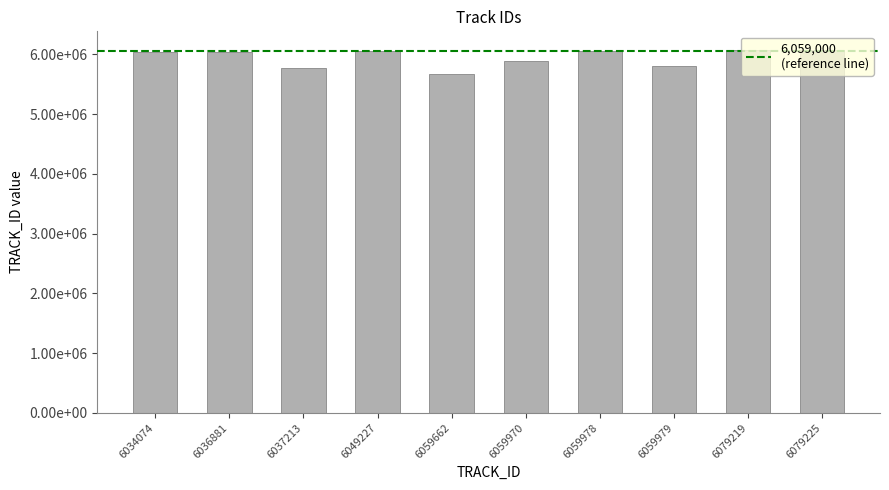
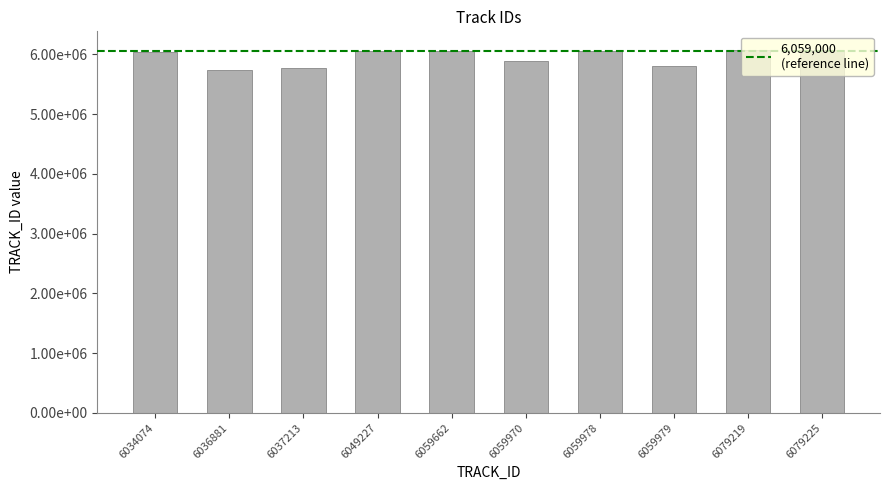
  {
    "6034074": 6000000,
-   "6036881": 6000000,
+   "6036881": 5700000,
    "6037213": 5800000,
    "6049227": 6000000,
-   "6059662": 5700000,
+   "6059662": 6100000,
    "6059970": 5900000,
    "6059978": 6100000,
    "6059979": 5800000
  }
